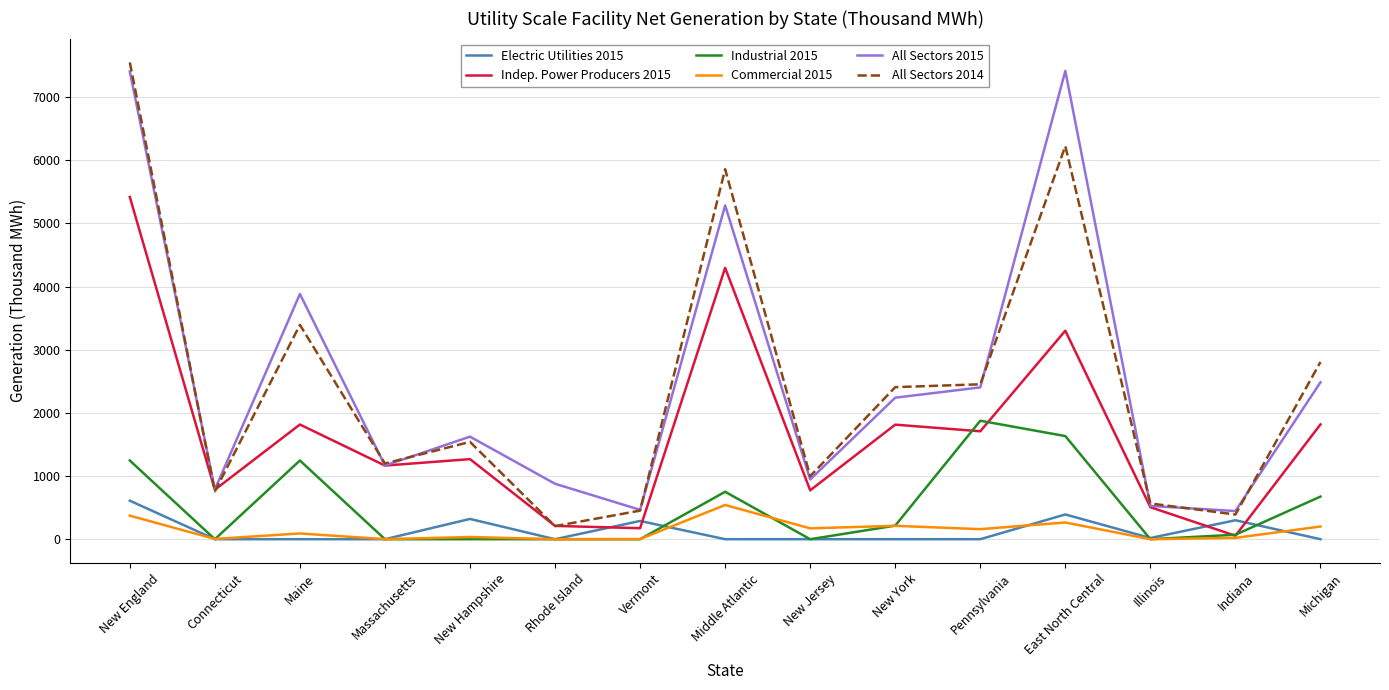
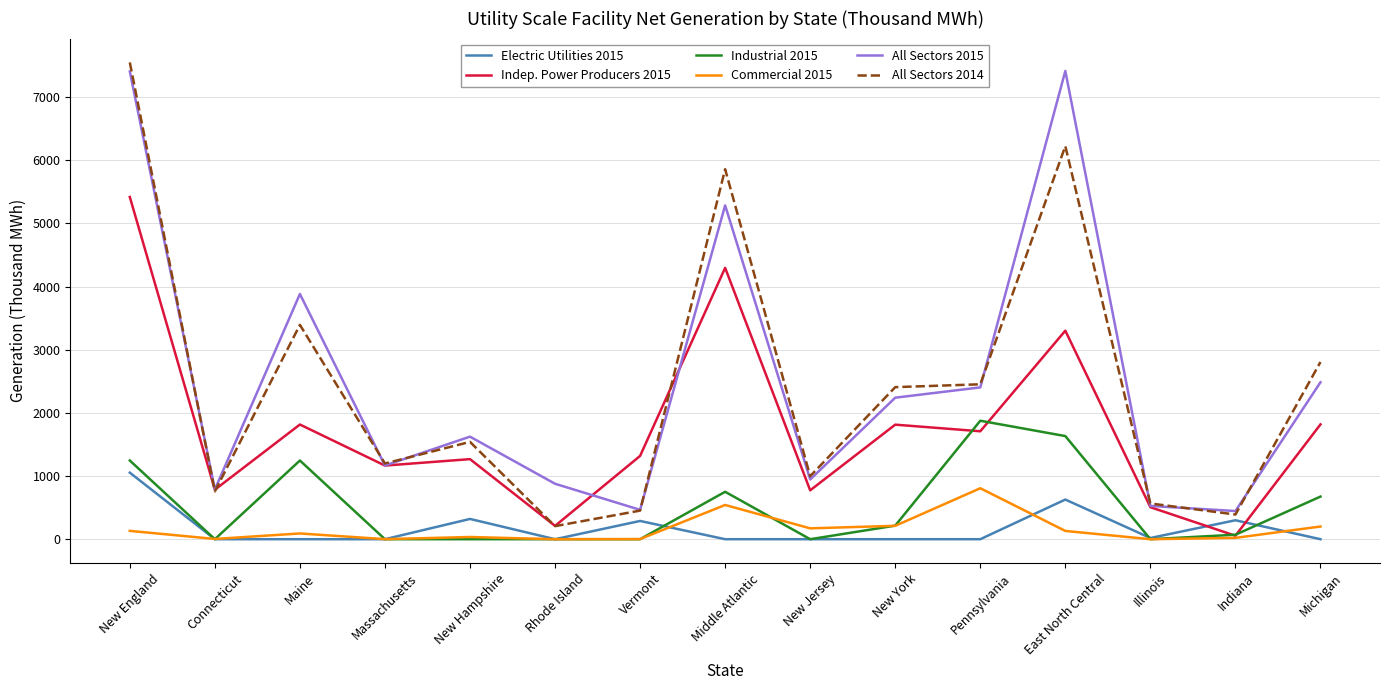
  {
    "Electric Utilities 2015": {
-     "New England": 600,
+     "New England": 1100,
      "Maine": 0,
      "New Hampshire": 300,
      "Vermont": 300,
      "Middle Atlantic": 0,
      "New York": 0,
      "Pennsylvania": 0,
-     "East North Central": 400,
+     "East North Central": 600,
      "Indiana": 300,
      "Michigan": 0
    },
    "Indep. Power Producers 2015": {
      "New England": 5400,
      "Maine": 1800,
      "New Hampshire": 1300,
-     "Vermont": 200,
+     "Vermont": 1300,
      "Middle Atlantic": 4300,
      "New Jersey": 800,
      "New York": 1800,
      "Pennsylvania": 1700,
      "East North Central": 3300,
      "Michigan": 1800
    },
    "Industrial 2015": {
      "New England": 1200,
      "Maine": 1200,
      "Middle Atlantic": 800,
      "Pennsylvania": 1900,
      "East North Central": 1600,
      "Michigan": 700
    },
    "Commercial 2015": {
-     "New England": 400,
+     "New England": 100,
      "Maine": 100,
      "Middle Atlantic": 500,
      "New Jersey": 200,
-     "Pennsylvania": 200,
-     "East North Central": 300,
+     "Pennsylvania": 800,
+     "East North Central": 100,
      "Michigan": 200
    },
    "All Sectors 2015": {
      "New England": 7400,
      "Maine": 3900,
      "New Hampshire": 1600,
      "Rhode Island": 900,
      "Middle Atlantic": 5300,
      "New Jersey": 900,
      "New York": 2200,
      "Pennsylvania": 2400,
      "East North Central": 7400,
      "Indiana": 400,
      "Michigan": 2500
    },
    "All Sectors 2014": {
      "New England": 7600,
      "Maine": 3400,
      "New Hampshire": 1500,
      "Middle Atlantic": 5900,
      "New Jersey": 1000,
      "New York": 2400,
      "Pennsylvania": 2500,
      "East North Central": 6200,
      "Indiana": 400,
      "Michigan": 2800
    }
  }
